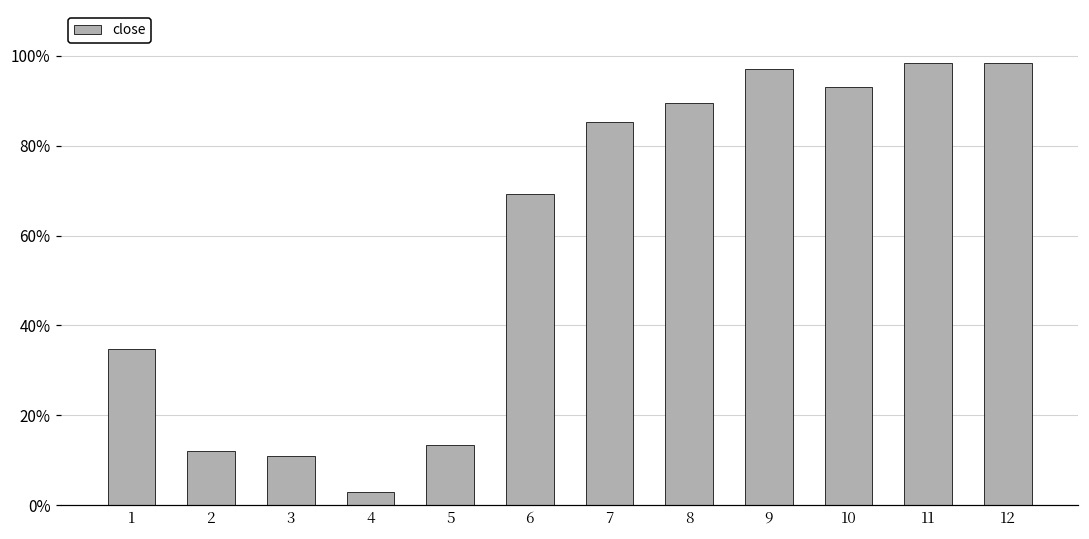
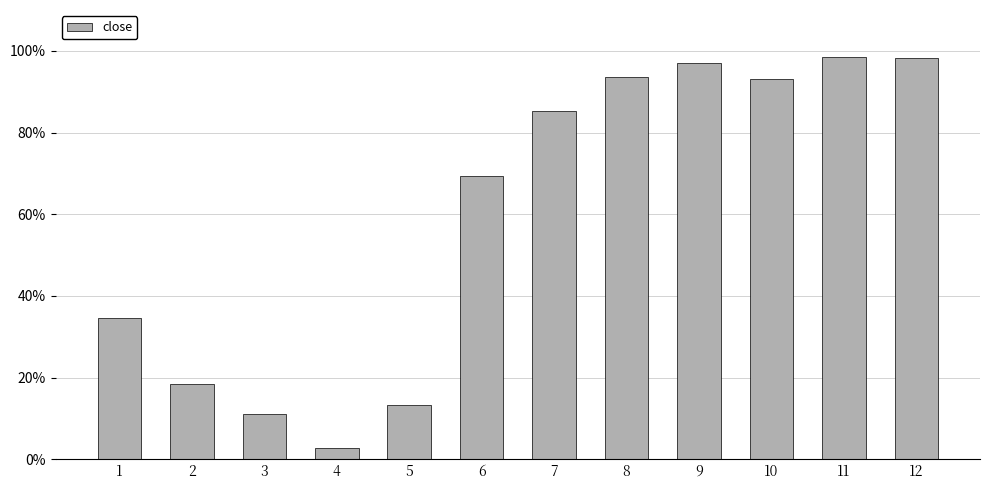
  {
    "1": "35%",
-   "2": "12%",
+   "2": "18%",
    "3": "11%",
    "4": "3%",
    "5": "13%",
    "6": "69%",
    "7": "85%",
-   "8": "89%",
+   "8": "94%",
    "9": "97%",
    "10": "93%",
    "11": "99%",
    "12": "98%"
  }
